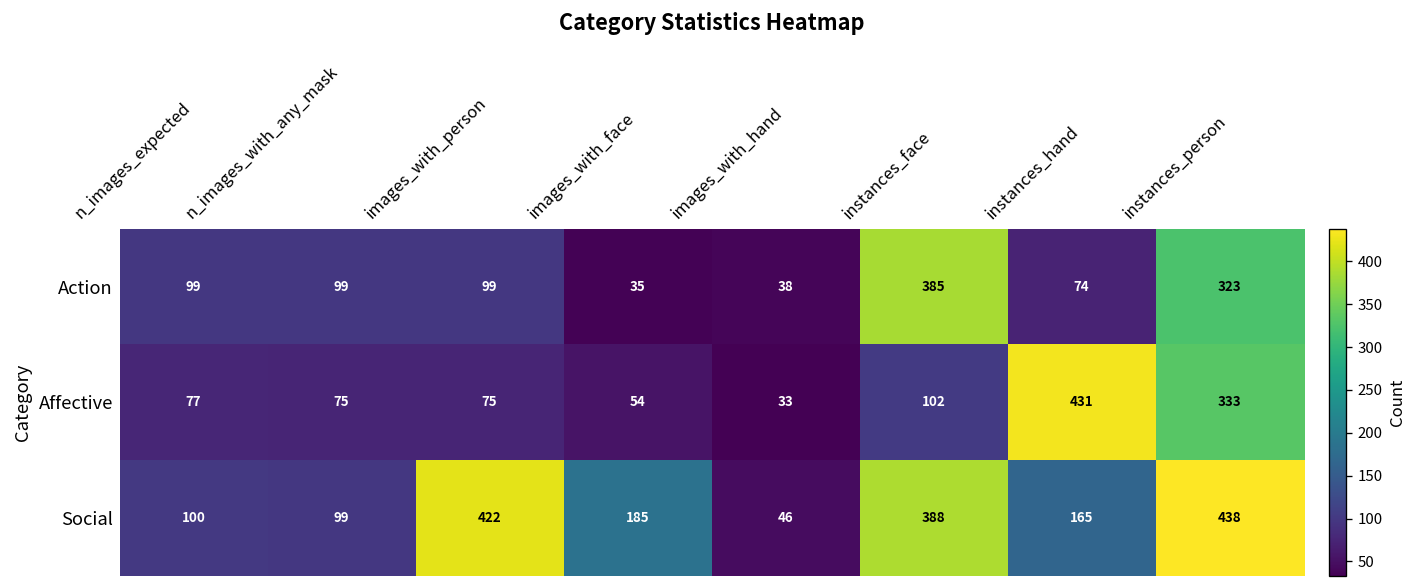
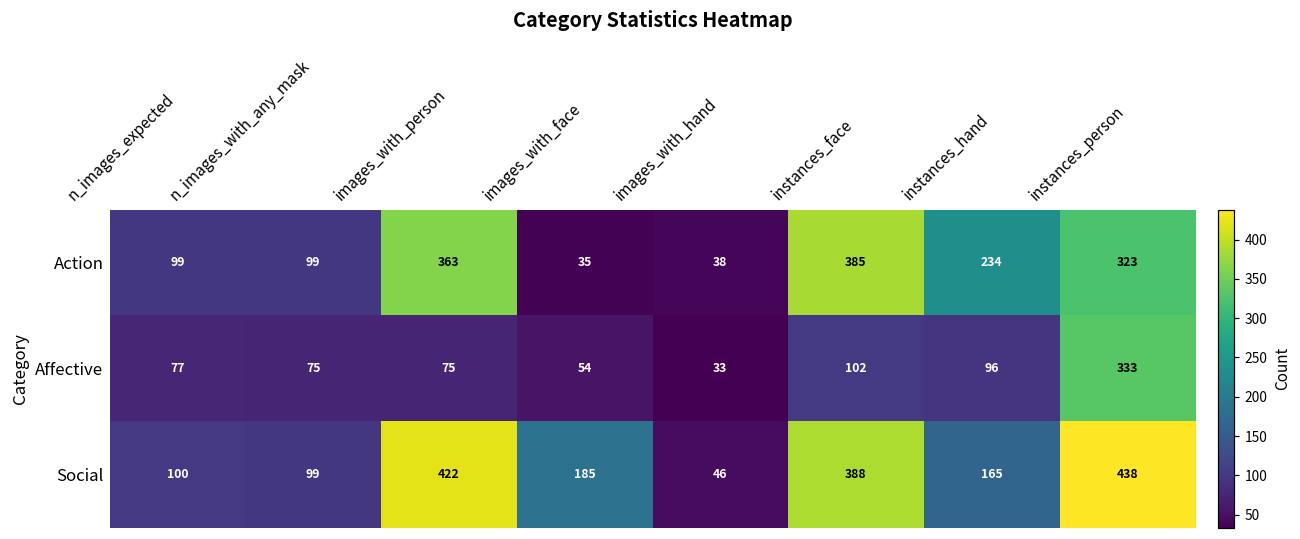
  {
    "Action": {
      "n_images_expected": 99,
      "n_images_with_any_mask": 99,
-     "images_with_person": 99,
+     "images_with_person": 363,
      "images_with_face": 35,
      "images_with_hand": 38,
      "instances_face": 385,
-     "instances_hand": 74,
+     "instances_hand": 234,
      "instances_person": 323
    },
    "Affective": {
      "n_images_expected": 77,
      "n_images_with_any_mask": 75,
      "images_with_person": 75,
      "images_with_face": 54,
      "images_with_hand": 33,
      "instances_face": 102,
-     "instances_hand": 431,
+     "instances_hand": 96,
      "instances_person": 333
    },
    "Social": {
      "n_images_expected": 100,
      "n_images_with_any_mask": 99,
      "images_with_person": 422,
      "images_with_face": 185,
      "images_with_hand": 46,
      "instances_face": 388,
      "instances_hand": 165,
      "instances_person": 438
    }
  }
